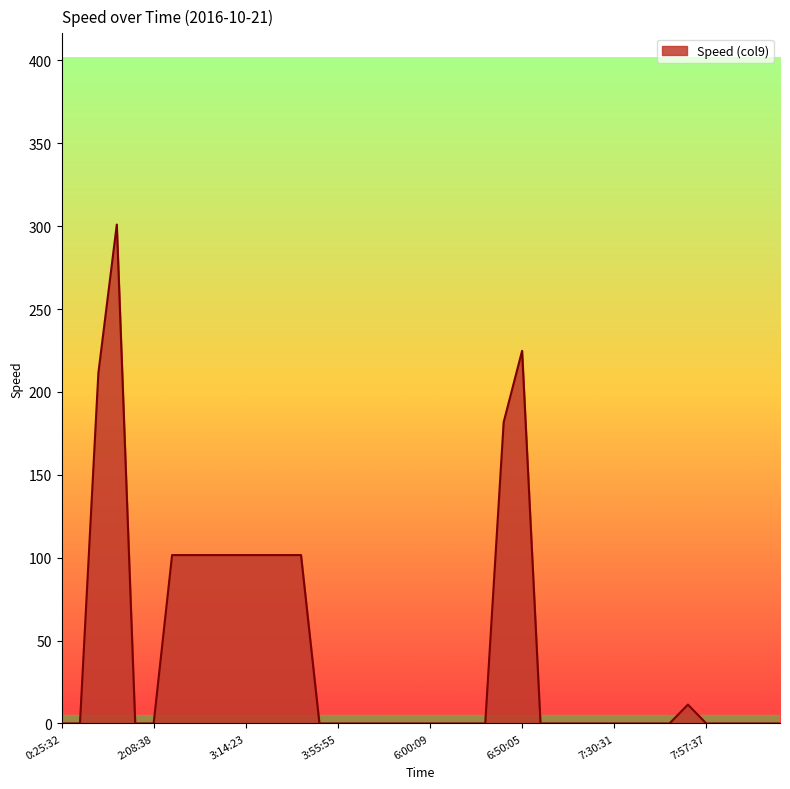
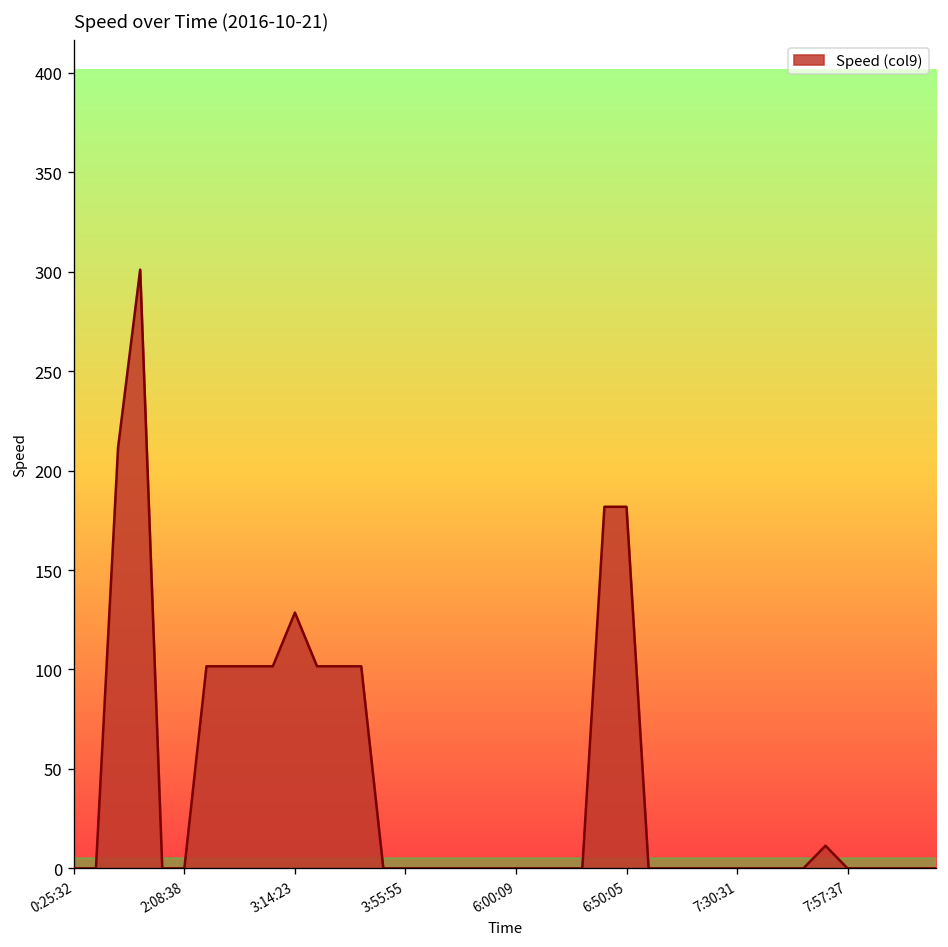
  {
-   "3:14:23": 102,
-   "6:50:05": 225
+   "3:14:23": 129,
+   "6:50:05": 182
  }
